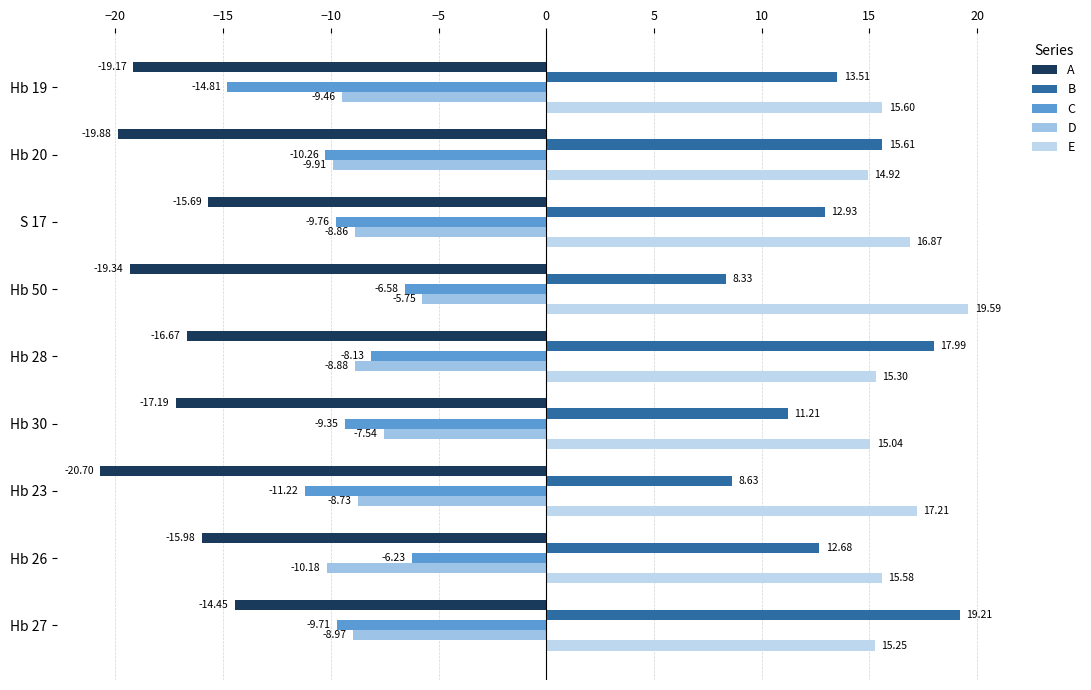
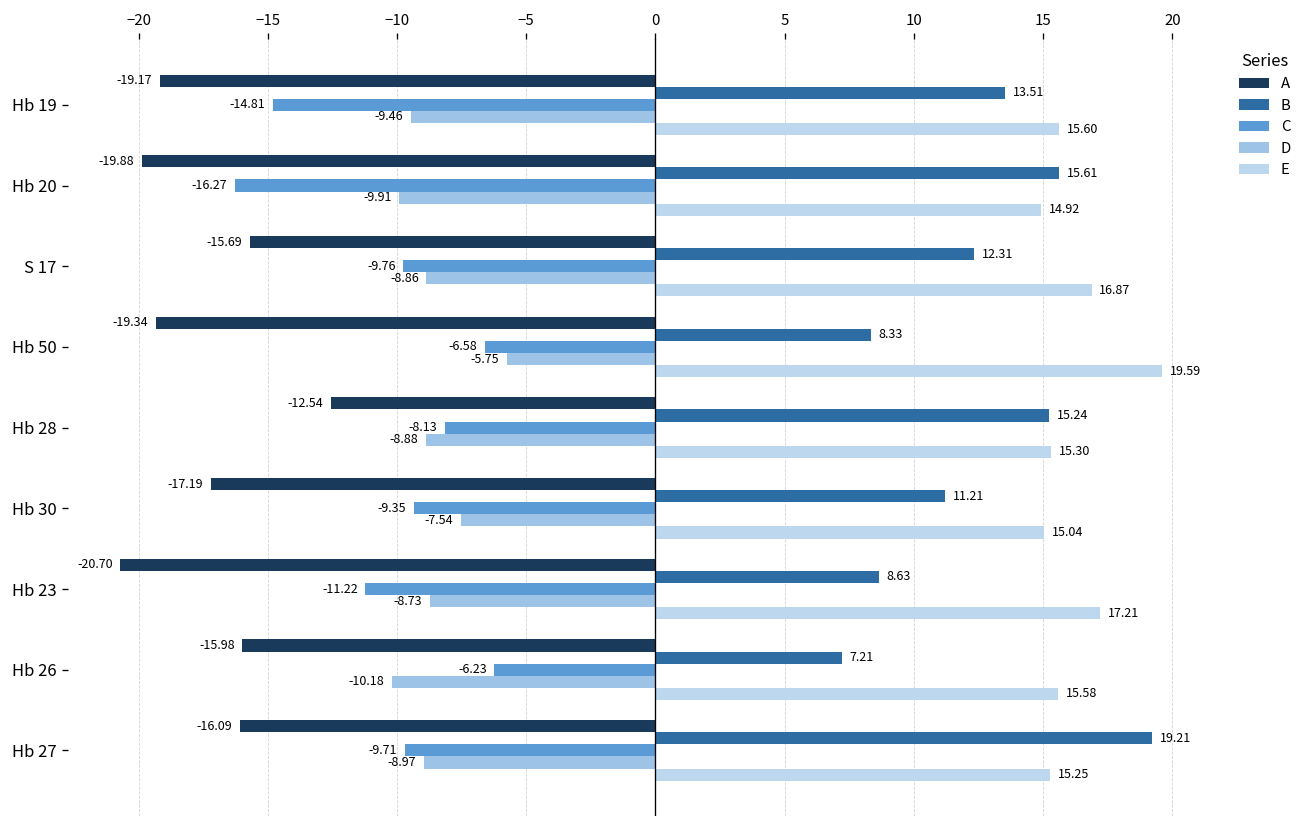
  {
    "A": {
      "Hb 19": -19.17,
      "Hb 20": -19.88,
      "S 17": -15.69,
      "Hb 50": -19.34,
-     "Hb 28": -16.67,
+     "Hb 28": -12.54,
      "Hb 30": -17.19,
      "Hb 23": -20.70,
      "Hb 26": -15.98,
-     "Hb 27": -14.45
+     "Hb 27": -16.09
    },
    "B": {
      "Hb 19": 13.51,
      "Hb 20": 15.61,
-     "S 17": 12.93,
+     "S 17": 12.31,
      "Hb 50": 8.33,
-     "Hb 28": 17.99,
+     "Hb 28": 15.24,
      "Hb 30": 11.21,
      "Hb 23": 8.63,
-     "Hb 26": 12.68,
+     "Hb 26": 7.21,
      "Hb 27": 19.21
    },
    "C": {
      "Hb 19": -14.81,
-     "Hb 20": -10.26,
+     "Hb 20": -16.27,
      "S 17": -9.76,
      "Hb 50": -6.58,
      "Hb 28": -8.13,
      "Hb 30": -9.35,
      "Hb 23": -11.22,
      "Hb 26": -6.23,
      "Hb 27": -9.71
    }
  }
